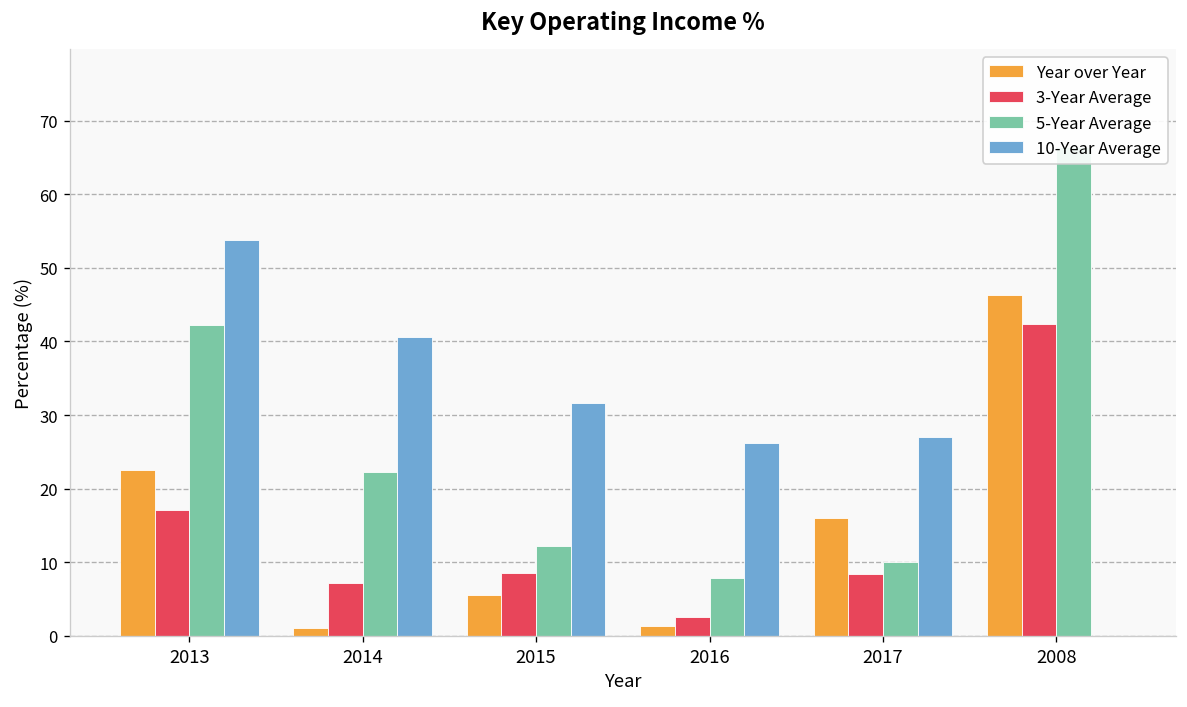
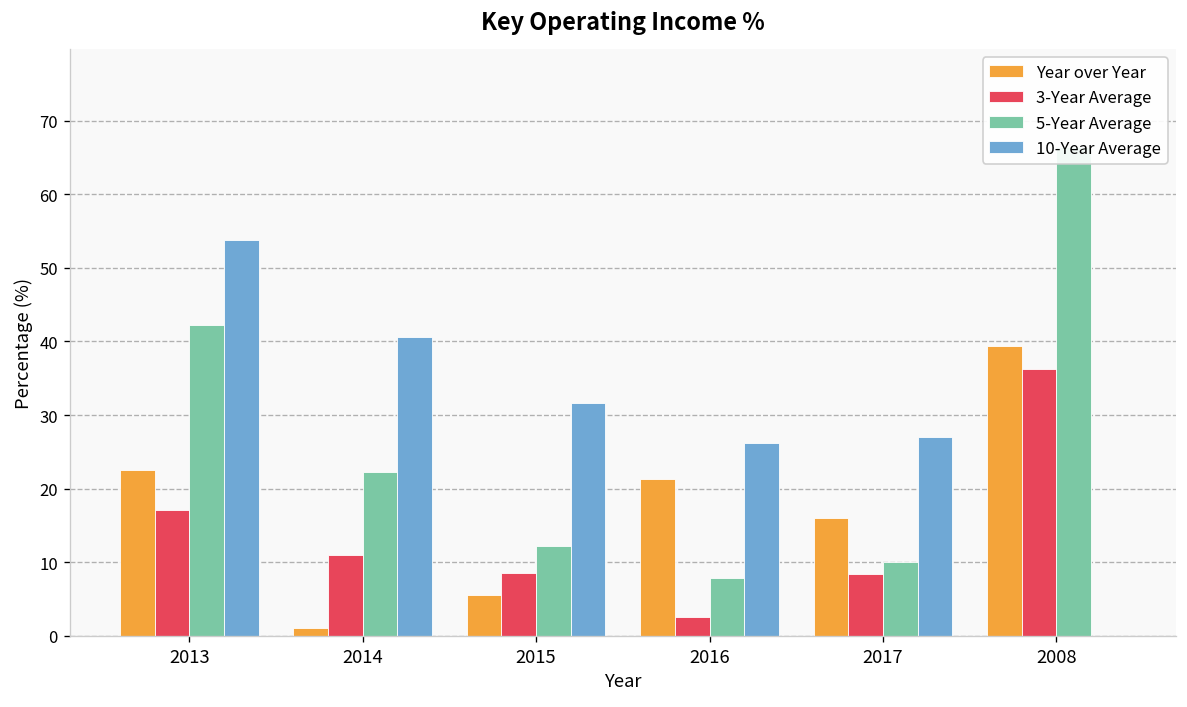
  {
    "Year over Year": {
      "2013": 23,
      "2014": 1,
      "2015": 6,
-     "2016": 1,
+     "2016": 21,
      "2017": 16,
-     "2008": 46
+     "2008": 39
    },
    "3-Year Average": {
      "2013": 17,
-     "2014": 7,
+     "2014": 11,
      "2015": 9,
      "2016": 3,
      "2017": 8,
-     "2008": 42
+     "2008": 36
    }
  }
